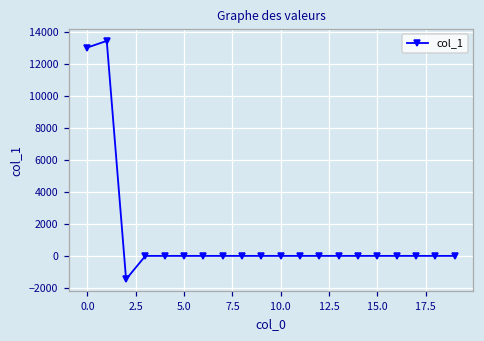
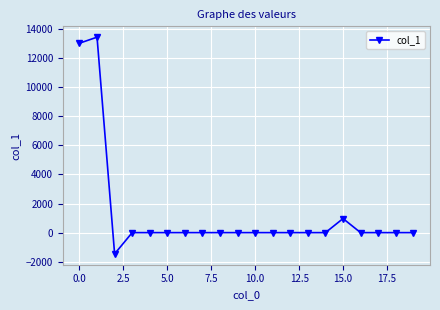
  {
    "0.0": 13000,
    "5.0": 0,
    "10.0": 0,
-   "15.0": 0
+   "15.0": 1000
  }
